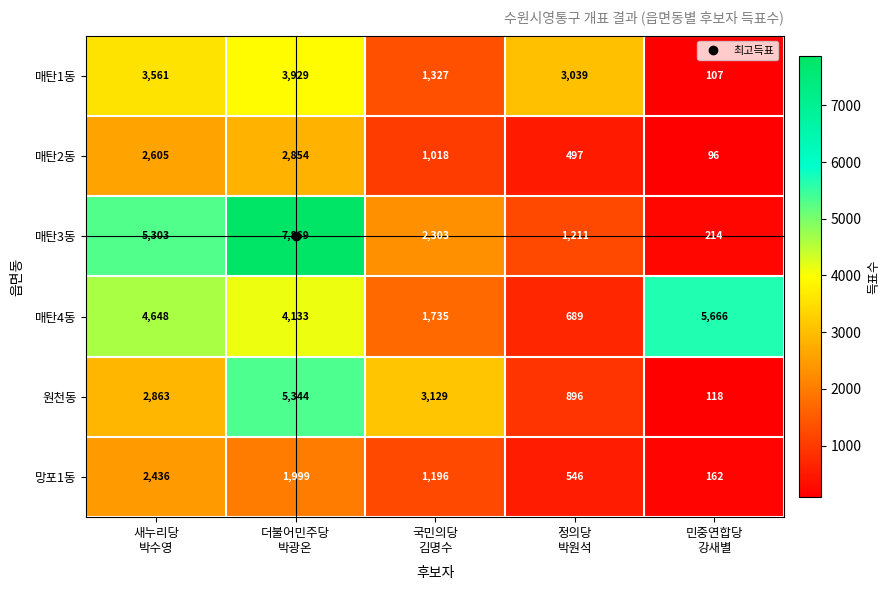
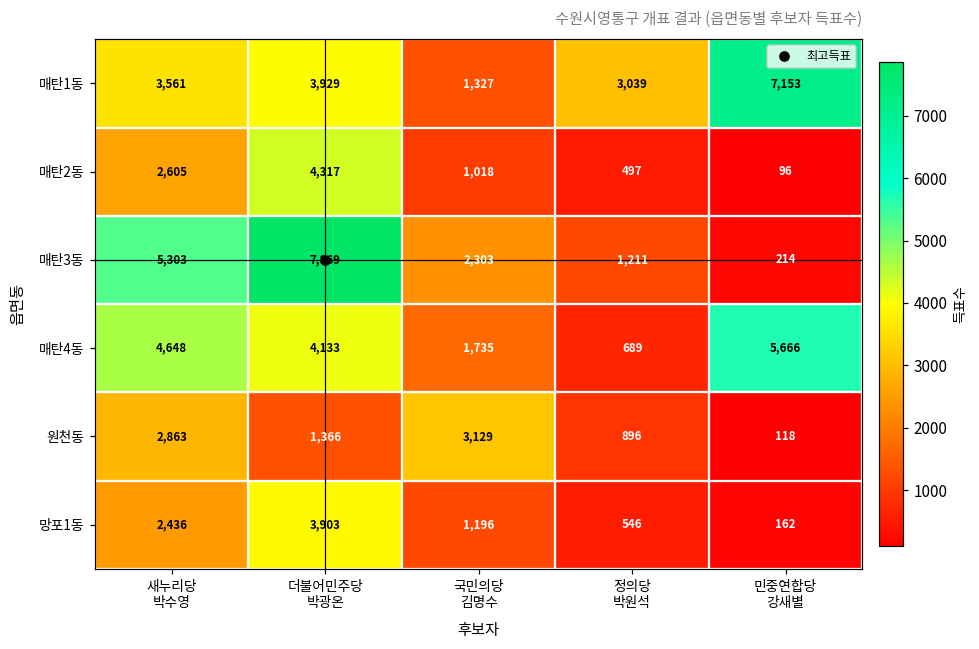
  {
    "매탄1동": {
      "새누리당 박수영": "3,561",
      "더불어민주당 박광온": "3,929",
      "국민의당 김명수": "1,327",
      "정의당 박원석": "3,039",
-     "민중연합당 강새별": "107"
+     "민중연합당 강새별": "7,153"
    },
    "매탄2동": {
      "새누리당 박수영": "2,605",
-     "더불어민주당 박광온": "2,854",
+     "더불어민주당 박광온": "4,317",
      "국민의당 김명수": "1,018",
      "정의당 박원석": "497",
      "민중연합당 강새별": "96"
    },
    "매탄3동": {
      "새누리당 박수영": "5,303",
      "국민의당 김명수": "2,303",
      "정의당 박원석": "1,211",
      "민중연합당 강새별": "214"
    },
    "매탄4동": {
      "새누리당 박수영": "4,648",
      "더불어민주당 박광온": "4,133",
      "국민의당 김명수": "1,735",
      "정의당 박원석": "689",
      "민중연합당 강새별": "5,666"
    },
    "원천동": {
      "새누리당 박수영": "2,863",
-     "더불어민주당 박광온": "5,344",
+     "더불어민주당 박광온": "1,366",
      "국민의당 김명수": "3,129",
      "정의당 박원석": "896",
      "민중연합당 강새별": "118"
    },
    "망포1동": {
      "새누리당 박수영": "2,436",
-     "더불어민주당 박광온": "1,999",
+     "더불어민주당 박광온": "3,903",
      "국민의당 김명수": "1,196",
      "정의당 박원석": "546",
      "민중연합당 강새별": "162"
    }
  }
